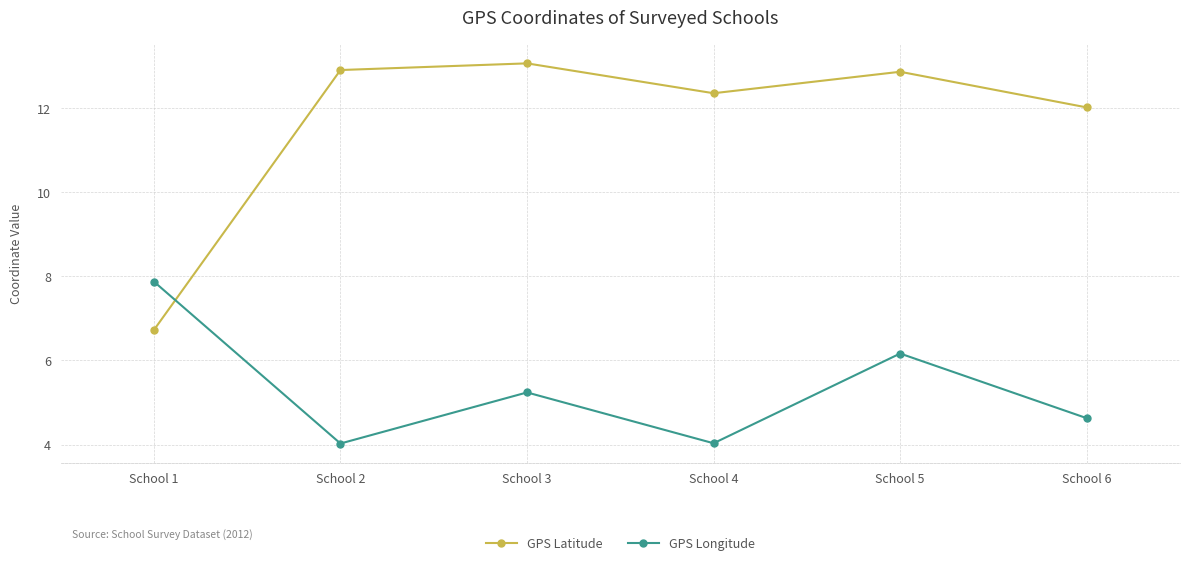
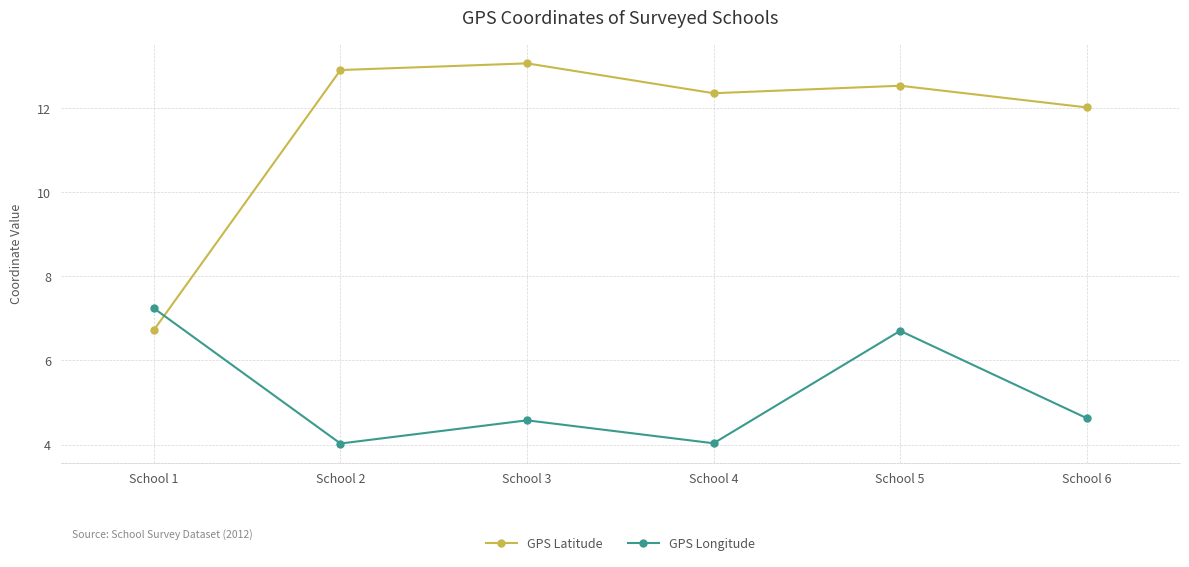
  {
    "GPS Latitude": {
      "School 1": 6.7,
      "School 2": 12.9,
      "School 3": 13.1,
      "School 4": 12.4,
-     "School 5": 12.9,
+     "School 5": 12.5,
      "School 6": 12.0
    },
    "GPS Longitude": {
-     "School 1": 7.9,
+     "School 1": 7.2,
      "School 2": 4.0,
-     "School 3": 5.2,
+     "School 3": 4.6,
      "School 4": 4.0,
-     "School 5": 6.2,
+     "School 5": 6.7,
      "School 6": 4.6
    }
  }
